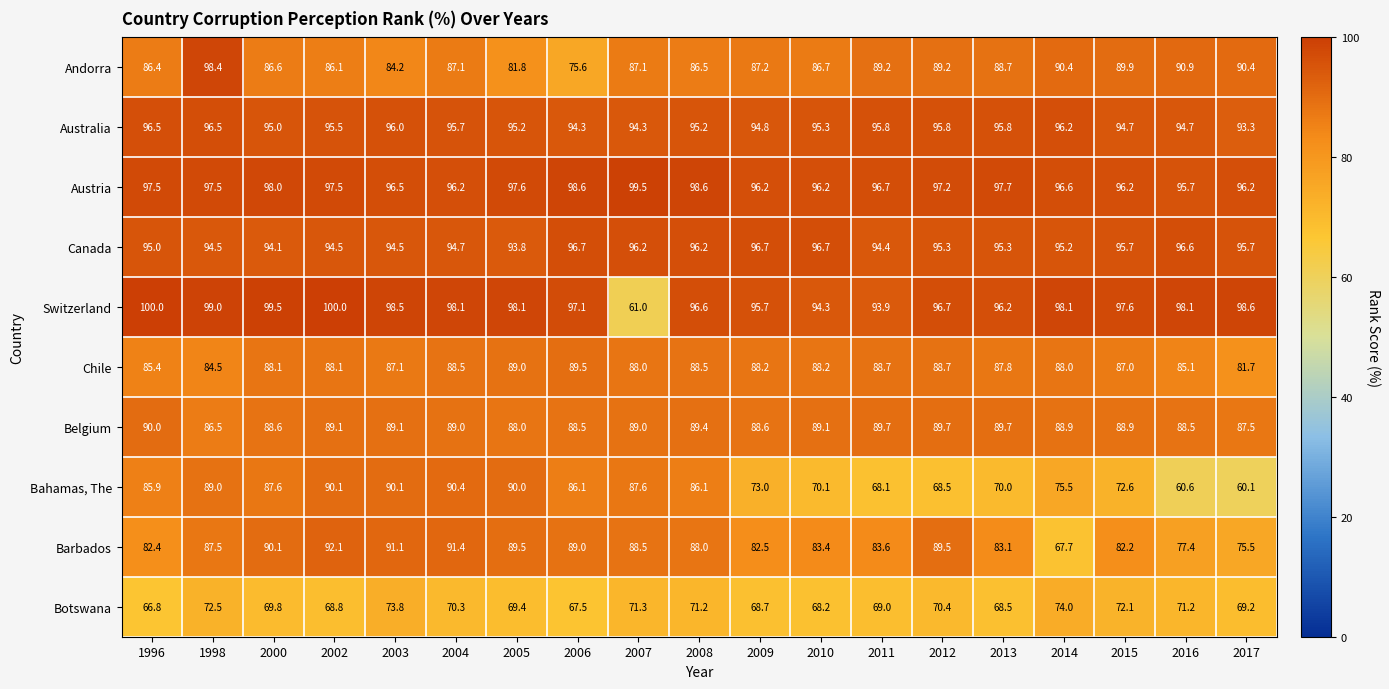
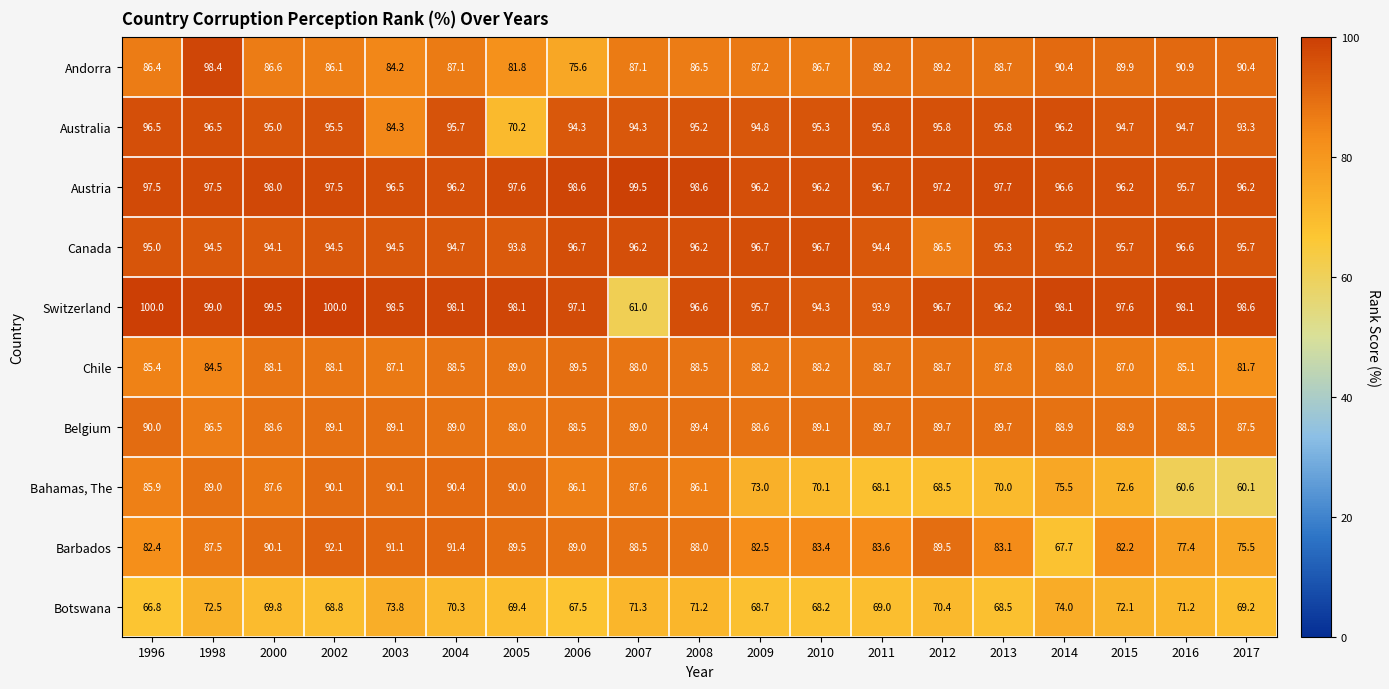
  {
    "Andorra": {
      "1996": 86.4,
      "1998": 98.4,
      "2000": 86.6,
      "2002": 86.1,
      "2003": 84.2,
      "2004": 87.1,
      "2005": 81.8,
      "2006": 75.6,
      "2007": 87.1,
      "2008": 86.5,
      "2009": 87.2,
      "2010": 86.7,
      "2011": 89.2,
      "2012": 89.2,
      "2013": 88.7,
      "2014": 90.4,
      "2015": 89.9,
      "2016": 90.9,
      "2017": 90.4
    },
    "Australia": {
      "1996": 96.5,
      "1998": 96.5,
      "2000": 95.0,
      "2002": 95.5,
-     "2003": 96.0,
+     "2003": 84.3,
      "2004": 95.7,
-     "2005": 95.2,
+     "2005": 70.2,
      "2006": 94.3,
      "2007": 94.3,
      "2008": 95.2,
      "2009": 94.8,
      "2010": 95.3,
      "2011": 95.8,
      "2012": 95.8,
      "2013": 95.8,
      "2014": 96.2,
      "2015": 94.7,
      "2016": 94.7,
      "2017": 93.3
    },
    "Austria": {
      "1996": 97.5,
      "1998": 97.5,
      "2000": 98.0,
      "2002": 97.5,
      "2003": 96.5,
      "2004": 96.2,
      "2005": 97.6,
      "2006": 98.6,
      "2007": 99.5,
      "2008": 98.6,
      "2009": 96.2,
      "2010": 96.2,
      "2011": 96.7,
      "2012": 97.2,
      "2013": 97.7,
      "2014": 96.6,
      "2015": 96.2,
      "2016": 95.7,
      "2017": 96.2
    },
    "Canada": {
      "1996": 95.0,
      "1998": 94.5,
      "2000": 94.1,
      "2002": 94.5,
      "2003": 94.5,
      "2004": 94.7,
      "2005": 93.8,
      "2006": 96.7,
      "2007": 96.2,
      "2008": 96.2,
      "2009": 96.7,
      "2010": 96.7,
      "2011": 94.4,
-     "2012": 95.3,
+     "2012": 86.5,
      "2013": 95.3,
      "2014": 95.2,
      "2015": 95.7,
      "2016": 96.6,
      "2017": 95.7
    },
    "Switzerland": {
      "1996": 100.0,
      "1998": 99.0,
      "2000": 99.5,
      "2002": 100.0,
      "2003": 98.5,
      "2004": 98.1,
      "2005": 98.1,
      "2006": 97.1,
      "2007": 61.0,
      "2008": 96.6,
      "2009": 95.7,
      "2010": 94.3,
      "2011": 93.9,
      "2012": 96.7,
      "2013": 96.2,
      "2014": 98.1,
      "2015": 97.6,
      "2016": 98.1,
      "2017": 98.6
    },
    "Chile": {
      "1996": 85.4,
      "1998": 84.5,
      "2000": 88.1,
      "2002": 88.1,
      "2003": 87.1,
      "2004": 88.5,
      "2005": 89.0,
      "2006": 89.5,
      "2007": 88.0,
      "2008": 88.5,
      "2009": 88.2,
      "2010": 88.2,
      "2011": 88.7,
      "2012": 88.7,
      "2013": 87.8,
      "2014": 88.0,
      "2015": 87.0,
      "2016": 85.1,
      "2017": 81.7
    },
    "Belgium": {
      "1996": 90.0,
      "1998": 86.5,
      "2000": 88.6,
      "2002": 89.1,
      "2003": 89.1,
      "2004": 89.0,
      "2005": 88.0,
      "2006": 88.5,
      "2007": 89.0,
      "2008": 89.4,
      "2009": 88.6,
      "2010": 89.1,
      "2011": 89.7,
      "2012": 89.7,
      "2013": 89.7,
      "2014": 88.9,
      "2015": 88.9,
      "2016": 88.5,
      "2017": 87.5
    },
    "Bahamas, The": {
      "1996": 85.9,
      "1998": 89.0,
      "2000": 87.6,
      "2002": 90.1,
      "2003": 90.1,
      "2004": 90.4,
      "2005": 90.0,
      "2006": 86.1,
      "2007": 87.6,
      "2008": 86.1,
      "2009": 73.0,
      "2010": 70.1,
      "2011": 68.1,
      "2012": 68.5,
      "2013": 70.0,
      "2014": 75.5,
      "2015": 72.6,
      "2016": 60.6,
      "2017": 60.1
    },
    "Barbados": {
      "1996": 82.4,
      "1998": 87.5,
      "2000": 90.1,
      "2002": 92.1,
      "2003": 91.1,
      "2004": 91.4,
      "2005": 89.5,
      "2006": 89.0,
      "2007": 88.5,
      "2008": 88.0,
      "2009": 82.5,
      "2010": 83.4,
      "2011": 83.6,
      "2012": 89.5,
      "2013": 83.1,
      "2014": 67.7,
      "2015": 82.2,
      "2016": 77.4,
      "2017": 75.5
    },
    "Botswana": {
      "1996": 66.8,
      "1998": 72.5,
      "2000": 69.8,
      "2002": 68.8,
      "2003": 73.8,
      "2004": 70.3,
      "2005": 69.4,
      "2006": 67.5,
      "2007": 71.3,
      "2008": 71.2,
      "2009": 68.7,
      "2010": 68.2,
      "2011": 69.0,
      "2012": 70.4,
      "2013": 68.5,
      "2014": 74.0,
      "2015": 72.1,
      "2016": 71.2,
      "2017": 69.2
    }
  }
